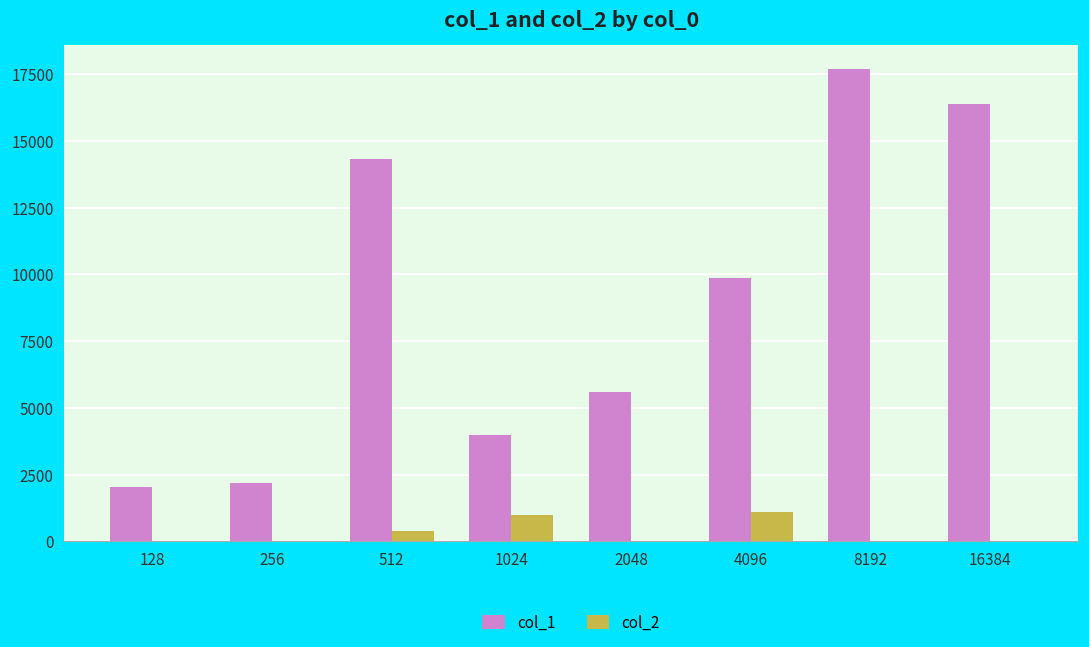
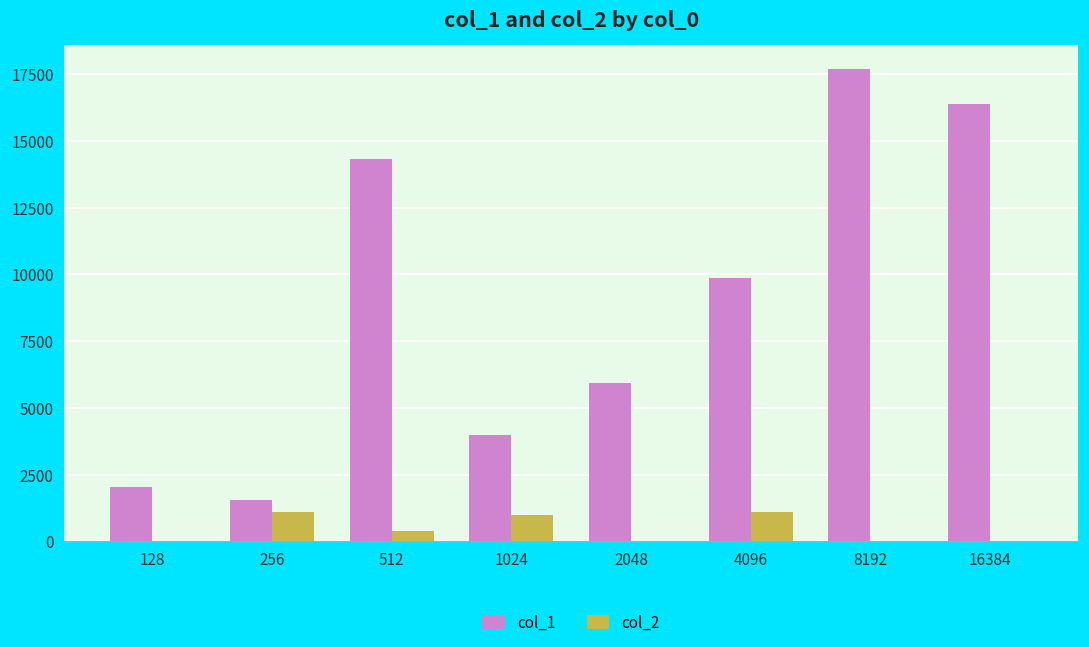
  {
    "col_1": {
      "128": 2000,
-     "256": 2200,
+     "256": 1500,
      "512": 14300,
      "1024": 4000,
-     "2048": 5600,
+     "2048": 5900,
      "4096": 9900,
      "8192": 17700,
      "16384": 16400
    },
    "col_2": {
-     "256": 0,
+     "256": 1100,
      "512": 400,
      "1024": 1000,
      "4096": 1100
    }
  }
